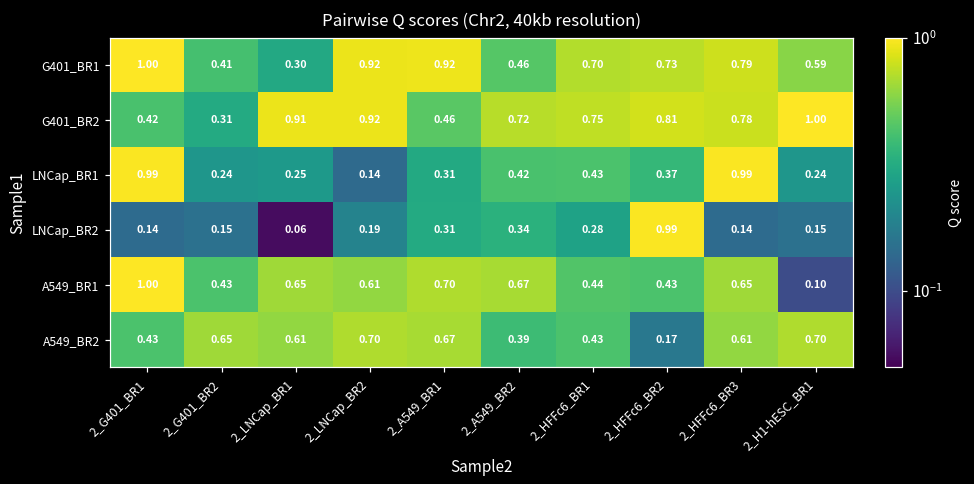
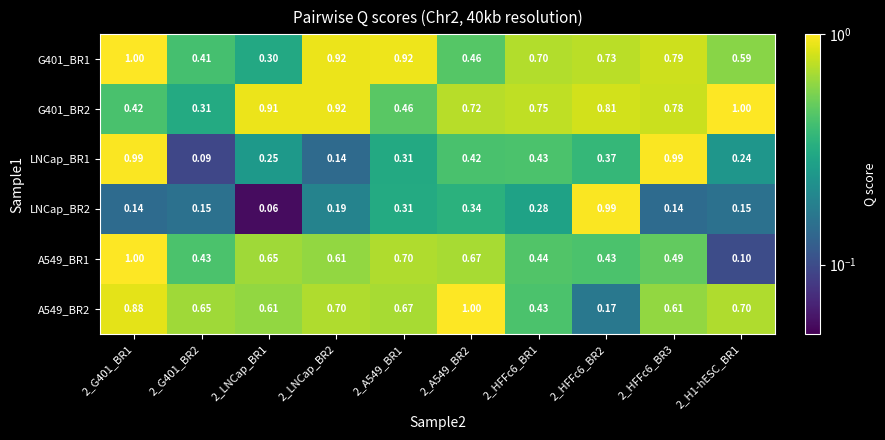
  {
    "G401_BR1": {
      "2_G401_BR1": 1.00,
      "2_G401_BR2": 0.41,
      "2_LNCap_BR1": 0.30,
      "2_LNCap_BR2": 0.92,
      "2_A549_BR1": 0.92,
      "2_A549_BR2": 0.46,
      "2_HFFc6_BR1": 0.70,
      "2_HFFc6_BR2": 0.73,
      "2_HFFc6_BR3": 0.79,
      "2_H1-hESC_BR1": 0.59
    },
    "G401_BR2": {
      "2_G401_BR1": 0.42,
      "2_G401_BR2": 0.31,
      "2_LNCap_BR1": 0.91,
      "2_LNCap_BR2": 0.92,
      "2_A549_BR1": 0.46,
      "2_A549_BR2": 0.72,
      "2_HFFc6_BR1": 0.75,
      "2_HFFc6_BR2": 0.81,
      "2_HFFc6_BR3": 0.78,
      "2_H1-hESC_BR1": 1.00
    },
    "LNCap_BR1": {
      "2_G401_BR1": 0.99,
-     "2_G401_BR2": 0.24,
+     "2_G401_BR2": 0.09,
      "2_LNCap_BR1": 0.25,
      "2_LNCap_BR2": 0.14,
      "2_A549_BR1": 0.31,
      "2_A549_BR2": 0.42,
      "2_HFFc6_BR1": 0.43,
      "2_HFFc6_BR2": 0.37,
      "2_HFFc6_BR3": 0.99,
      "2_H1-hESC_BR1": 0.24
    },
    "LNCap_BR2": {
      "2_G401_BR1": 0.14,
      "2_G401_BR2": 0.15,
      "2_LNCap_BR1": 0.06,
      "2_LNCap_BR2": 0.19,
      "2_A549_BR1": 0.31,
      "2_A549_BR2": 0.34,
      "2_HFFc6_BR1": 0.28,
      "2_HFFc6_BR2": 0.99,
      "2_HFFc6_BR3": 0.14,
      "2_H1-hESC_BR1": 0.15
    },
    "A549_BR1": {
      "2_G401_BR1": 1.00,
      "2_G401_BR2": 0.43,
      "2_LNCap_BR1": 0.65,
      "2_LNCap_BR2": 0.61,
      "2_A549_BR1": 0.70,
      "2_A549_BR2": 0.67,
      "2_HFFc6_BR1": 0.44,
      "2_HFFc6_BR2": 0.43,
-     "2_HFFc6_BR3": 0.65,
+     "2_HFFc6_BR3": 0.49,
      "2_H1-hESC_BR1": 0.10
    },
    "A549_BR2": {
-     "2_G401_BR1": 0.43,
+     "2_G401_BR1": 0.88,
      "2_G401_BR2": 0.65,
      "2_LNCap_BR1": 0.61,
      "2_LNCap_BR2": 0.70,
      "2_A549_BR1": 0.67,
-     "2_A549_BR2": 0.39,
+     "2_A549_BR2": 1.00,
      "2_HFFc6_BR1": 0.43,
      "2_HFFc6_BR2": 0.17,
      "2_HFFc6_BR3": 0.61,
      "2_H1-hESC_BR1": 0.70
    }
  }
